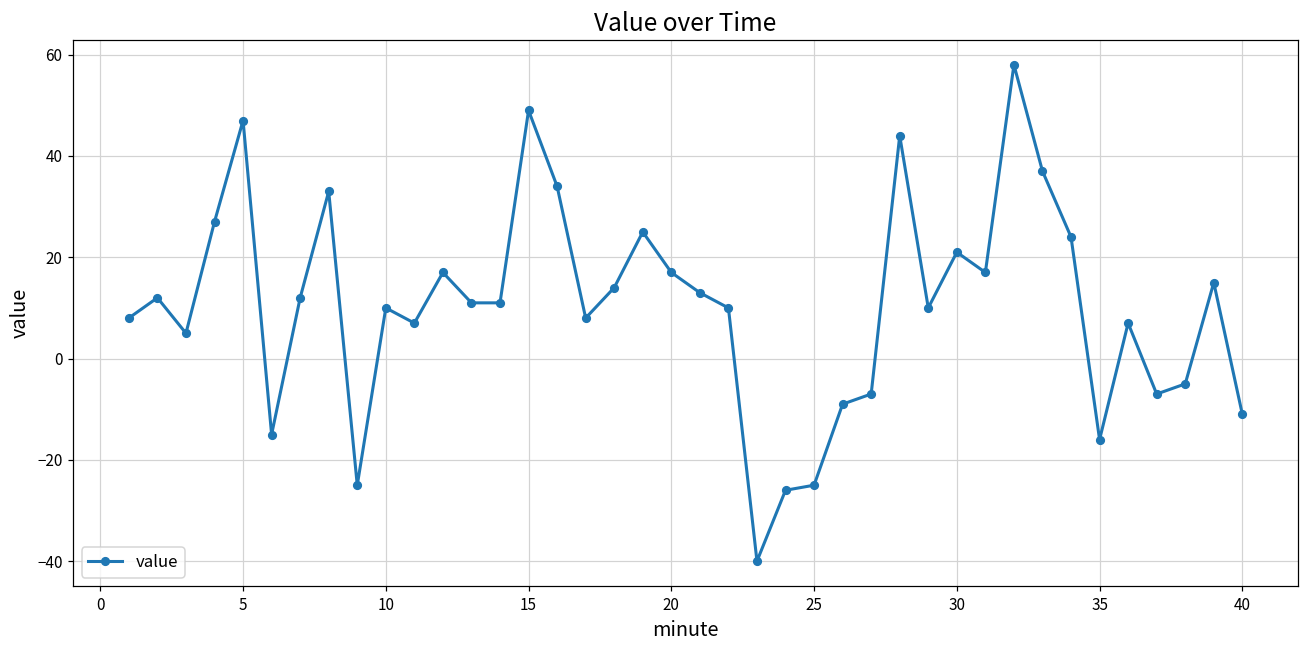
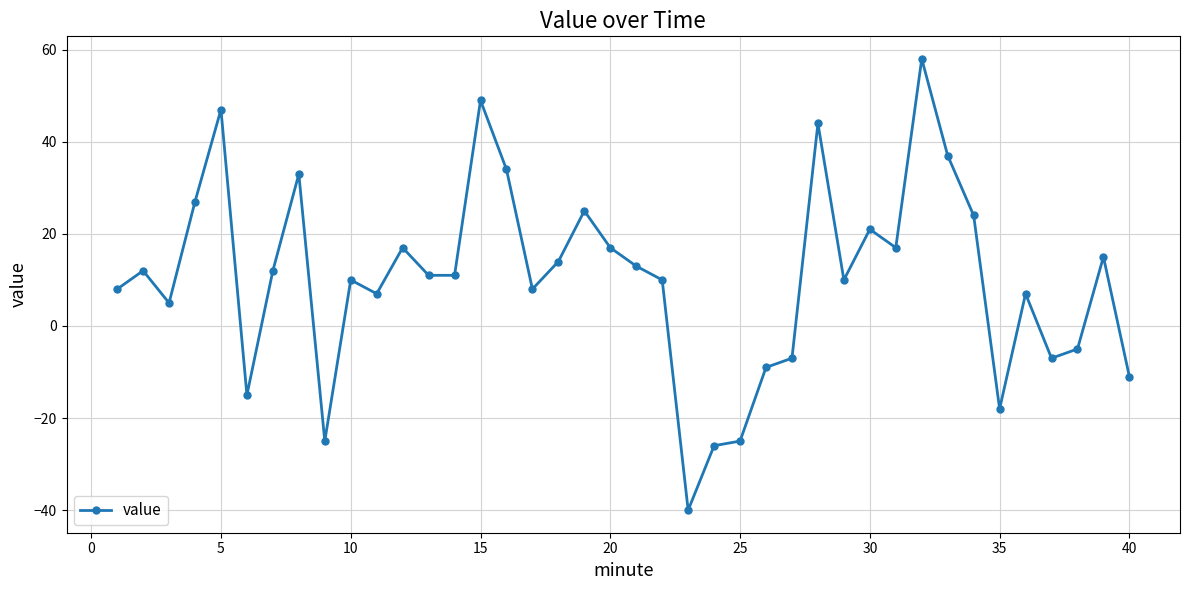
  {
    "5": 47,
    "10": 10,
    "15": 49,
    "20": 17,
    "25": -25,
    "30": 21,
-   "35": -16,
+   "35": -18,
    "40": -11
  }
